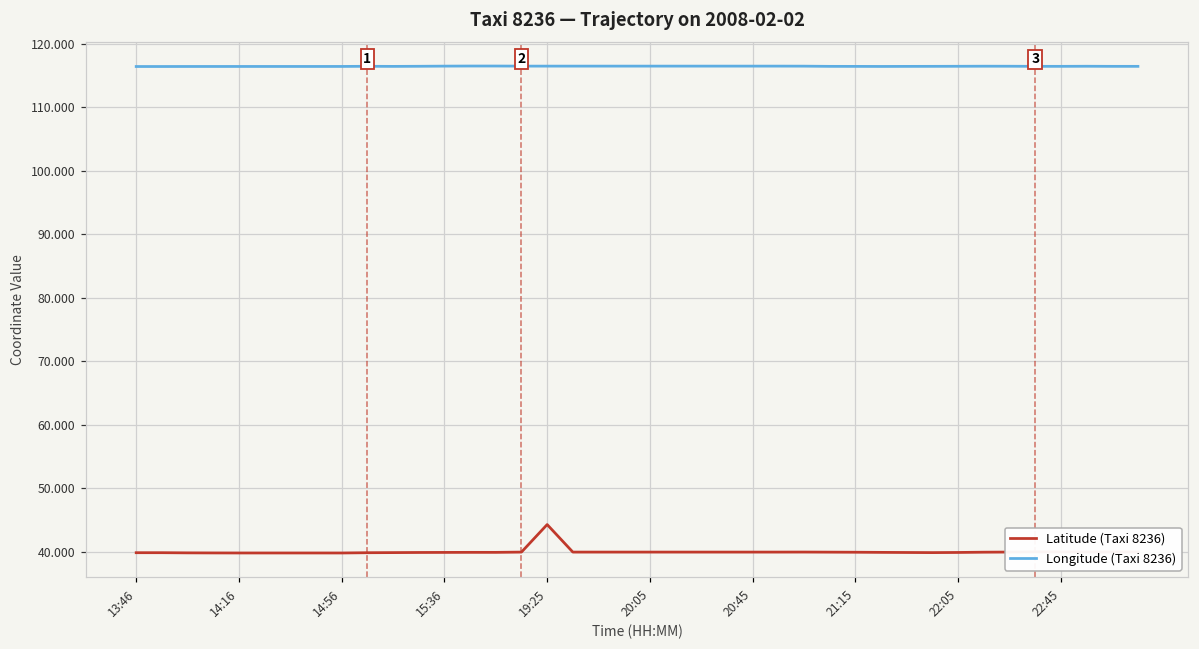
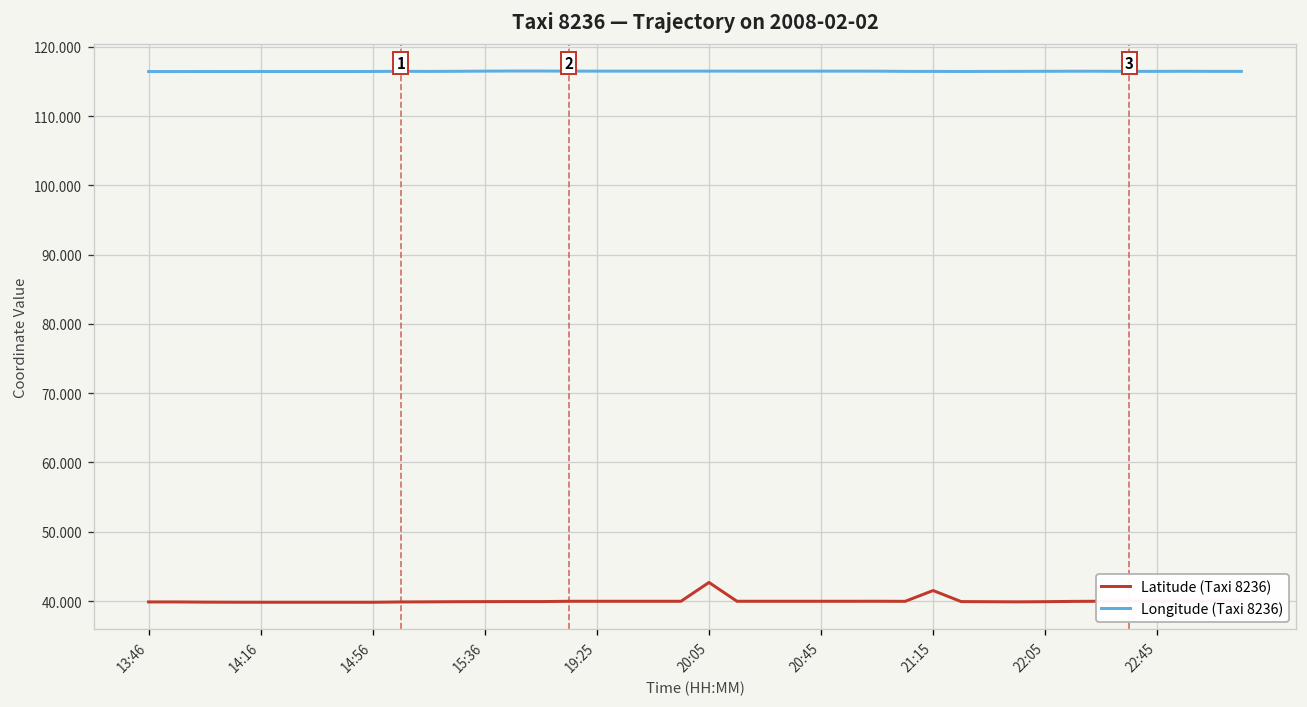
  {
    "Latitude (Taxi 8236)": {
      "14:16": 40,
      "14:56": 40,
      "15:36": 40,
-     "19:25": 44,
-     "20:05": 40,
-     "21:15": 40,
+     "19:25": 40,
+     "20:05": 43,
+     "21:15": 42,
      "22:05": 40
    },
    "Longitude (Taxi 8236)": {
      "14:16": 116,
      "14:56": 116,
      "15:36": 116,
      "19:25": 116,
      "20:05": 116,
      "21:15": 116,
      "22:05": 116,
      "22:45": 116
    }
  }
